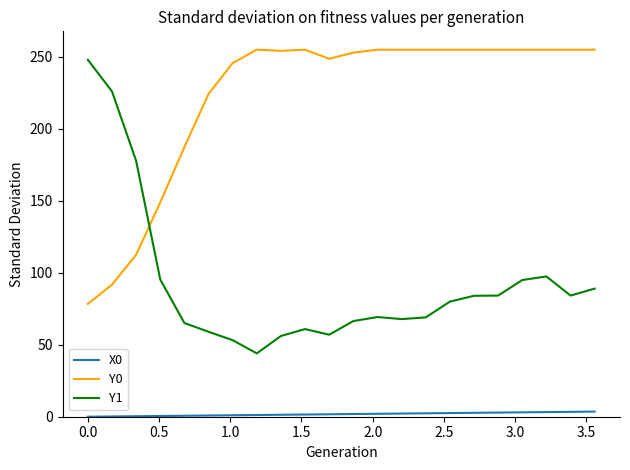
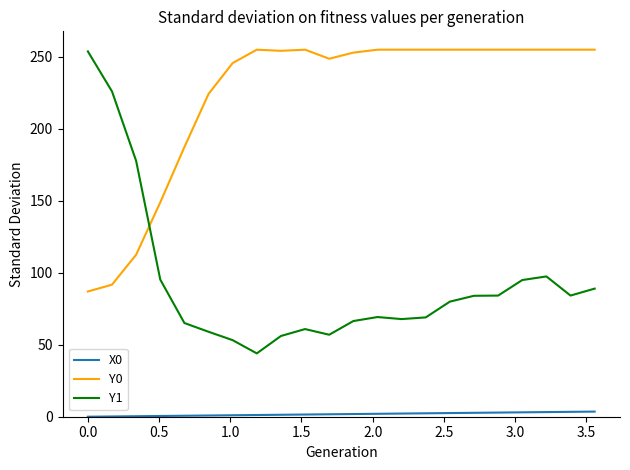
  {
    "X0": {
      "0.0": 0
    },
    "Y0": {
-     "0.0": 78
+     "0.0": 87
    },
    "Y1": {
-     "0.0": 248
+     "0.0": 254
    }
  }
